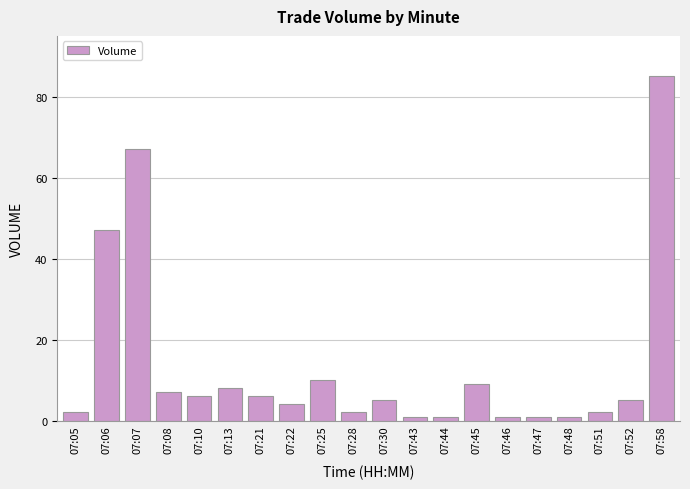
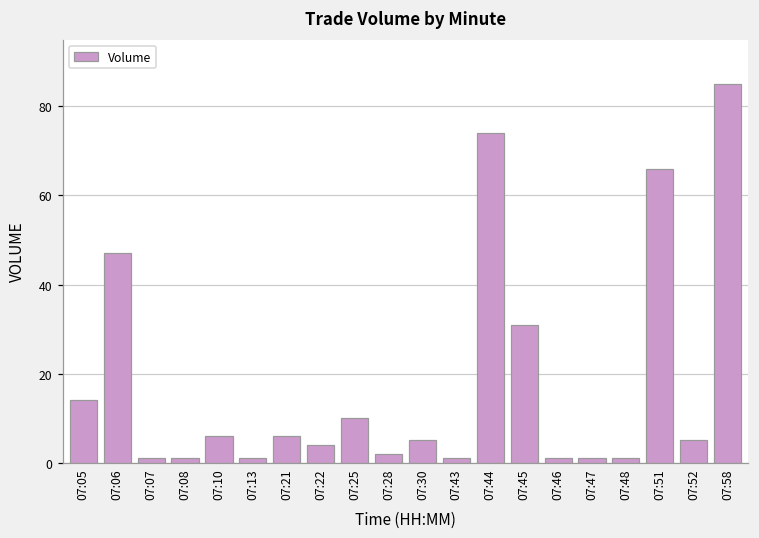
  {
-   "07:05": 2,
+   "07:05": 14,
    "07:06": 47,
-   "07:07": 67,
-   "07:08": 7,
+   "07:07": 1,
+   "07:08": 1,
    "07:10": 6,
-   "07:13": 8,
+   "07:13": 1,
    "07:21": 6,
    "07:22": 4,
    "07:25": 10,
    "07:28": 2,
    "07:30": 5,
    "07:43": 1,
-   "07:44": 1,
-   "07:45": 9,
+   "07:44": 74,
+   "07:45": 31,
    "07:46": 1,
    "07:47": 1,
    "07:48": 1,
-   "07:51": 2,
+   "07:51": 66,
    "07:52": 5,
    "07:58": 85
  }
